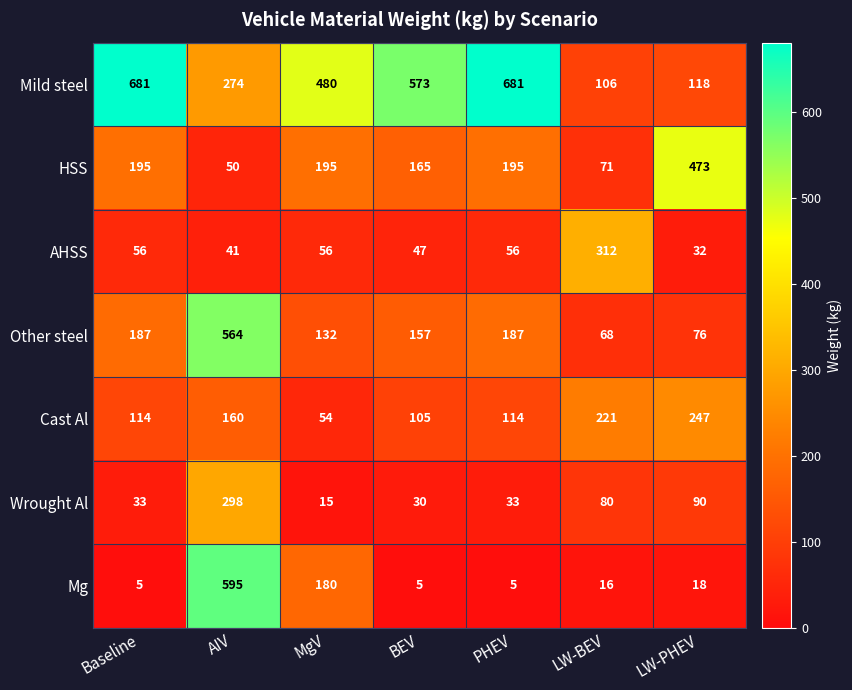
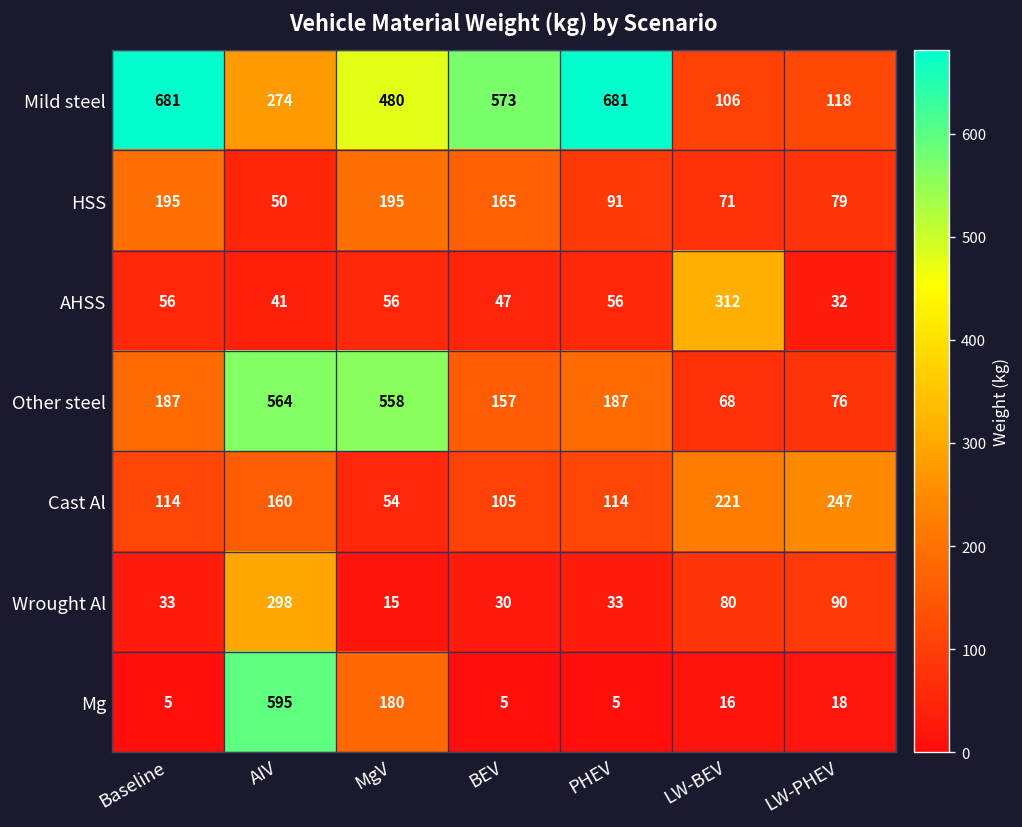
  {
    "Mild steel": {
      "Baseline": 681,
      "AIV": 274,
      "MgV": 480,
      "BEV": 573,
      "PHEV": 681,
      "LW-BEV": 106,
      "LW-PHEV": 118
    },
    "HSS": {
      "Baseline": 195,
      "AIV": 50,
      "MgV": 195,
      "BEV": 165,
-     "PHEV": 195,
+     "PHEV": 91,
      "LW-BEV": 71,
-     "LW-PHEV": 473
+     "LW-PHEV": 79
    },
    "AHSS": {
      "Baseline": 56,
      "AIV": 41,
      "MgV": 56,
      "BEV": 47,
      "PHEV": 56,
      "LW-BEV": 312,
      "LW-PHEV": 32
    },
    "Other steel": {
      "Baseline": 187,
      "AIV": 564,
-     "MgV": 132,
+     "MgV": 558,
      "BEV": 157,
      "PHEV": 187,
      "LW-BEV": 68,
      "LW-PHEV": 76
    },
    "Cast Al": {
      "Baseline": 114,
      "AIV": 160,
      "MgV": 54,
      "BEV": 105,
      "PHEV": 114,
      "LW-BEV": 221,
      "LW-PHEV": 247
    },
    "Wrought Al": {
      "Baseline": 33,
      "AIV": 298,
      "MgV": 15,
      "BEV": 30,
      "PHEV": 33,
      "LW-BEV": 80,
      "LW-PHEV": 90
    },
    "Mg": {
      "Baseline": 5,
      "AIV": 595,
      "MgV": 180,
      "BEV": 5,
      "PHEV": 5,
      "LW-BEV": 16,
      "LW-PHEV": 18
    }
  }
